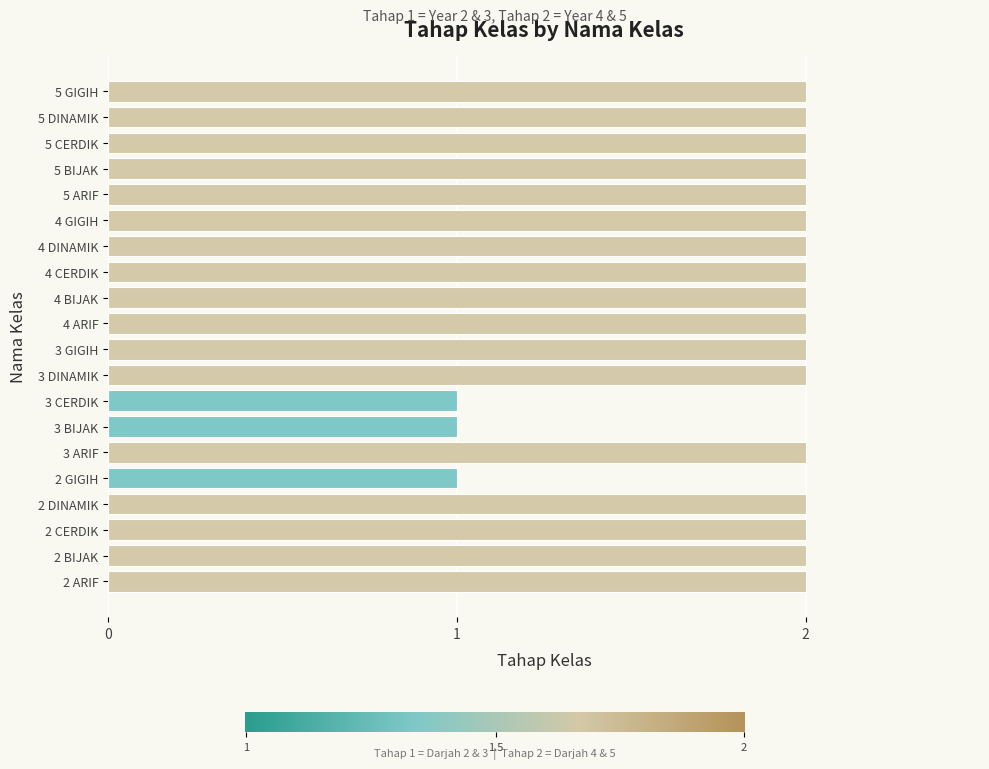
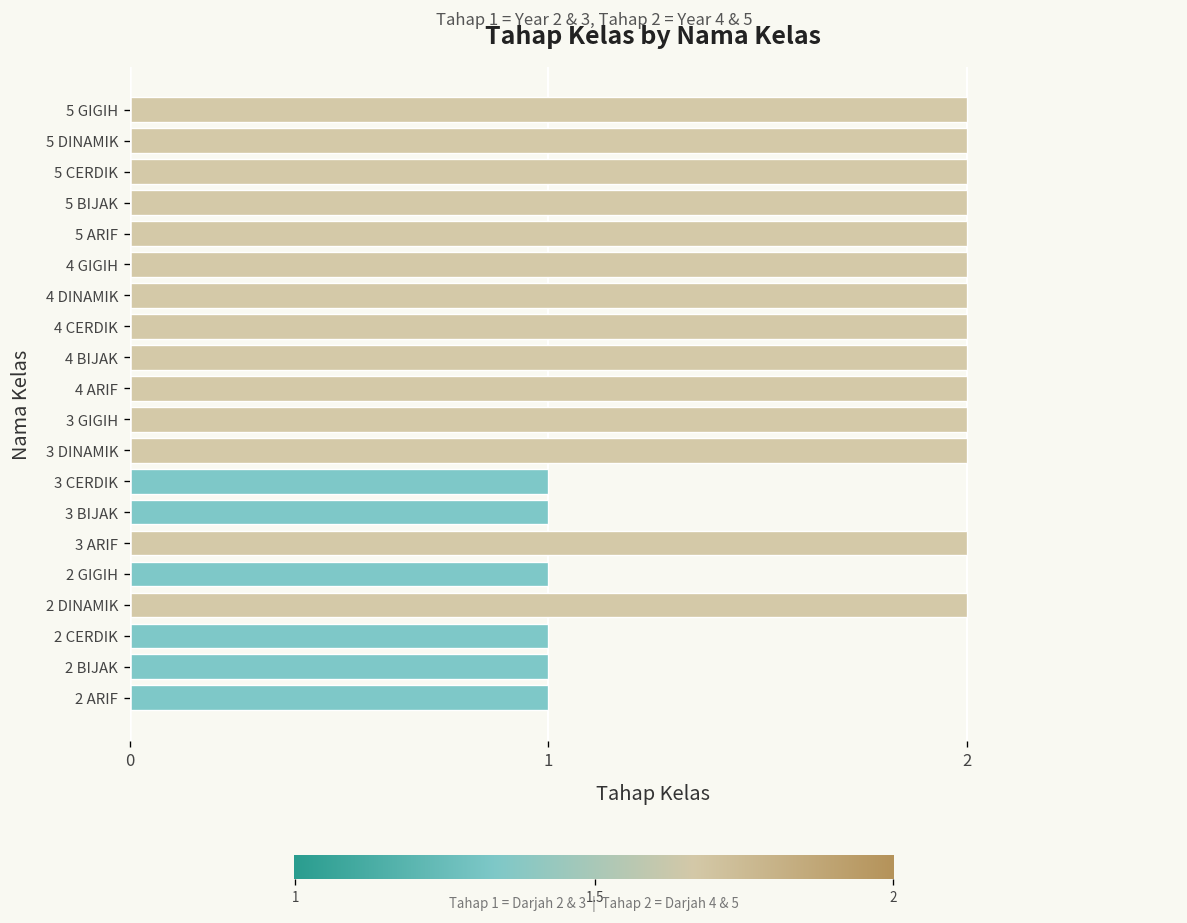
  {
    "5 GIGIH": 2,
    "5 DINAMIK": 2,
    "5 CERDIK": 2,
    "5 BIJAK": 2,
    "5 ARIF": 2,
    "4 GIGIH": 2,
    "4 DINAMIK": 2,
    "4 CERDIK": 2,
    "4 BIJAK": 2,
    "4 ARIF": 2,
    "3 GIGIH": 2,
    "3 DINAMIK": 2,
    "3 CERDIK": 1,
    "3 BIJAK": 1,
    "3 ARIF": 2,
    "2 GIGIH": 1,
    "2 DINAMIK": 2,
-   "2 CERDIK": 2,
-   "2 BIJAK": 2,
-   "2 ARIF": 2
+   "2 CERDIK": 1,
+   "2 BIJAK": 1,
+   "2 ARIF": 1
  }
